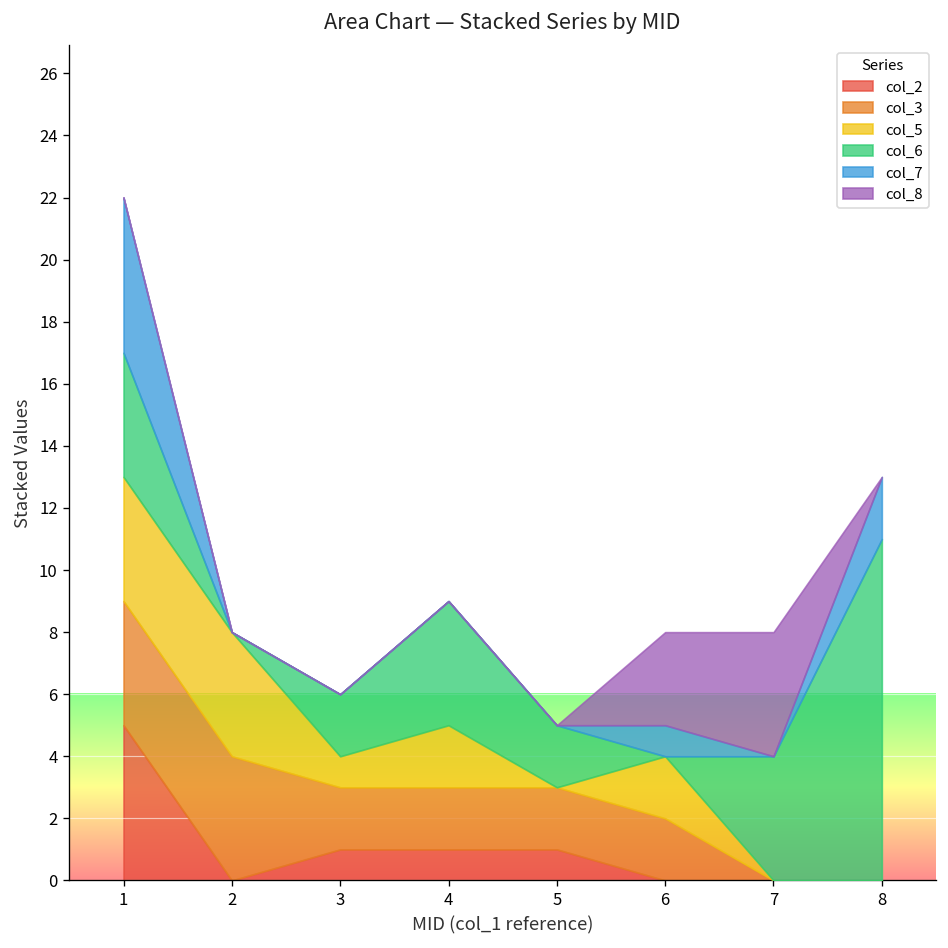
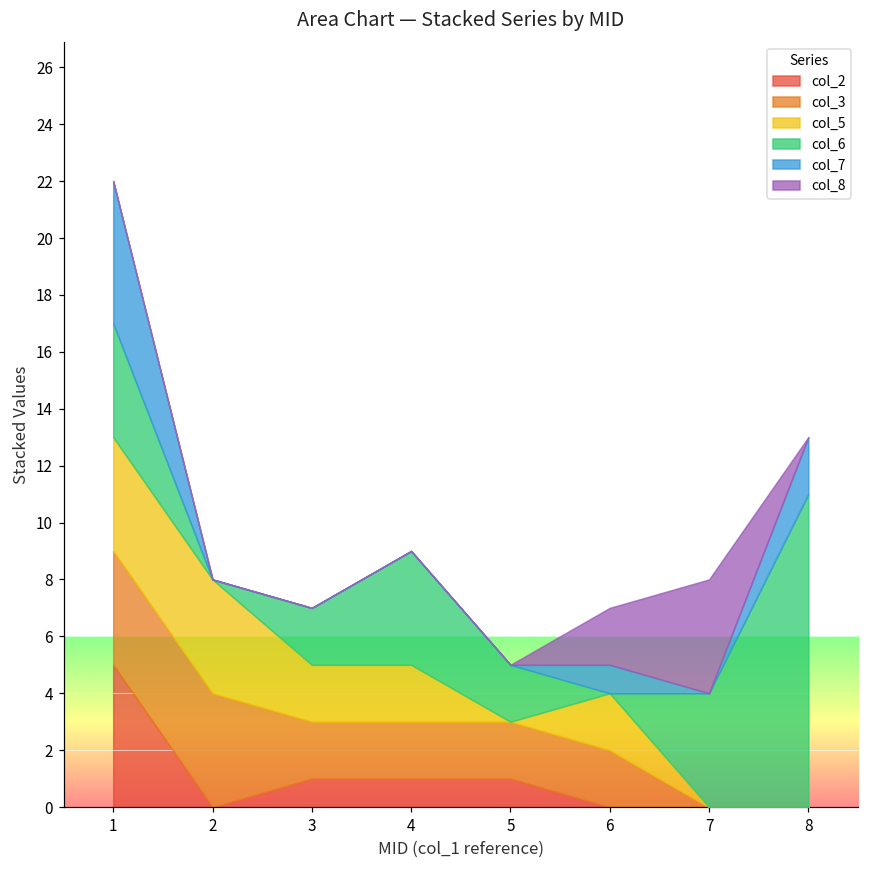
  {
    "col_5": {
      "1": 4,
-     "3": 1,
+     "3": 2,
      "4": 2
    },
    "col_6": {
      "1": 4,
      "8": 11
    },
    "col_7": {
      "6": 1
    },
    "col_8": {
-     "6": 3,
+     "6": 2,
      "7": 4
    }
  }
